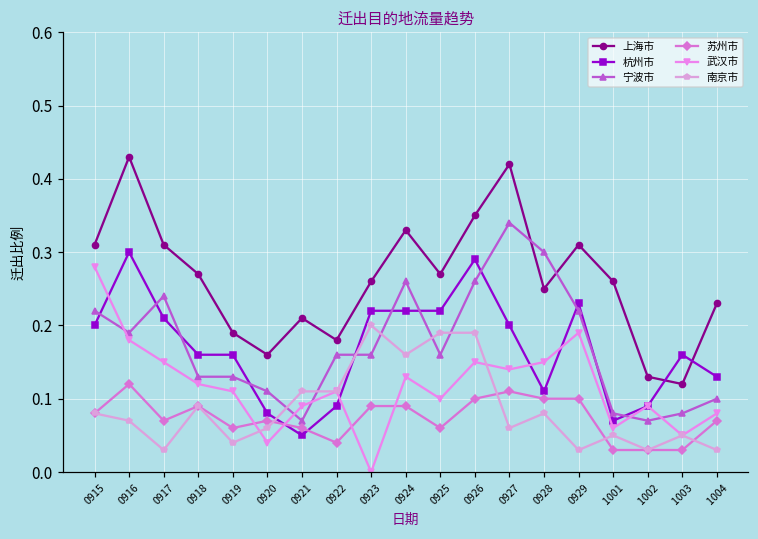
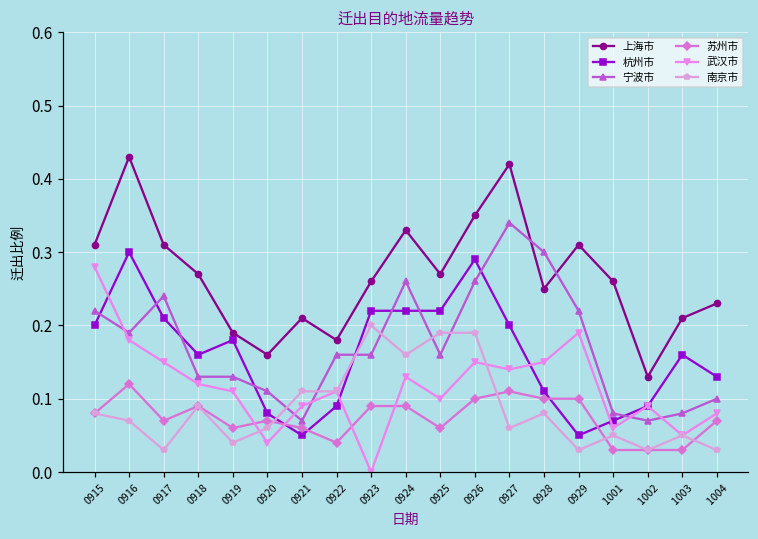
  {
    "上海市": {
      "0915": 0.31,
      "0916": 0.43,
      "0917": 0.31,
      "0918": 0.27,
      "0919": 0.19,
      "0920": 0.16,
      "0921": 0.21,
      "0922": 0.18,
      "0923": 0.26,
      "0924": 0.33,
      "0925": 0.27,
      "0926": 0.35,
      "0927": 0.42,
      "0928": 0.25,
      "0929": 0.31,
      "1001": 0.26,
      "1002": 0.13,
-     "1003": 0.12,
+     "1003": 0.21,
      "1004": 0.23
    },
    "杭州市": {
      "0915": 0.20,
      "0916": 0.30,
      "0917": 0.21,
      "0918": 0.16,
-     "0919": 0.16,
+     "0919": 0.18,
      "0920": 0.08,
      "0921": 0.05,
      "0922": 0.09,
      "0923": 0.22,
      "0924": 0.22,
      "0925": 0.22,
      "0926": 0.29,
      "0927": 0.20,
      "0928": 0.11,
-     "0929": 0.23,
+     "0929": 0.05,
      "1001": 0.07,
      "1003": 0.16,
      "1004": 0.13
    }
  }
